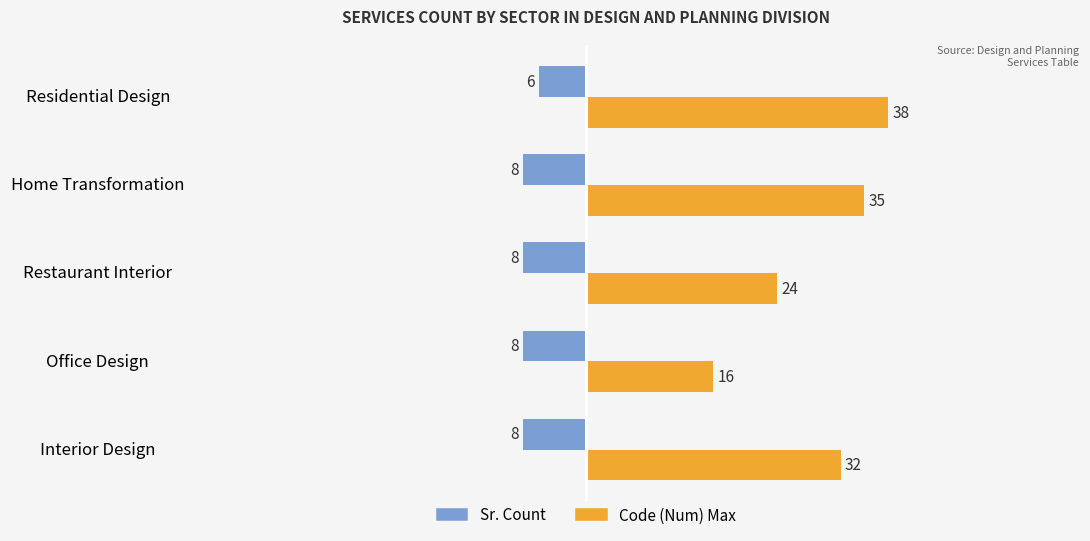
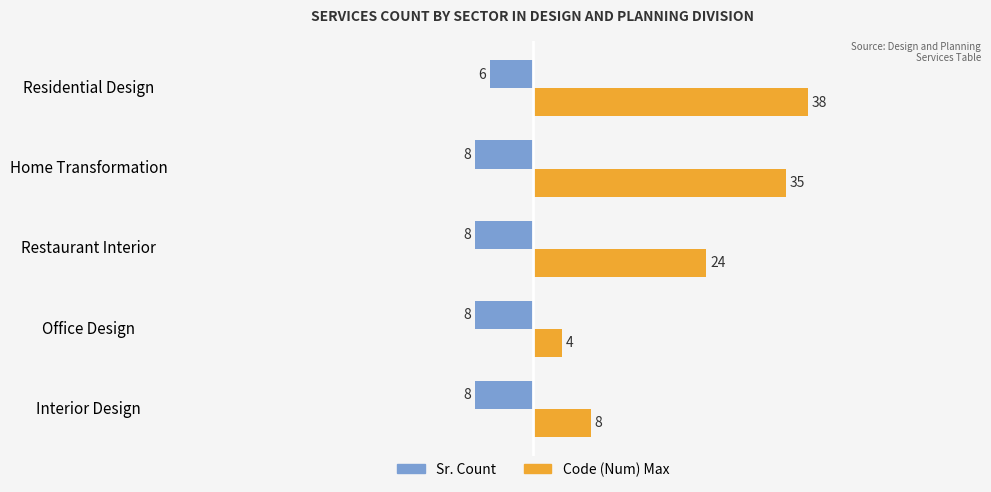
  {
    "Code (Num) Max": {
      "Residential Design": 38,
      "Home Transformation": 35,
      "Restaurant Interior": 24,
-     "Office Design": 16,
-     "Interior Design": 32
+     "Office Design": 4,
+     "Interior Design": 8
    }
  }
